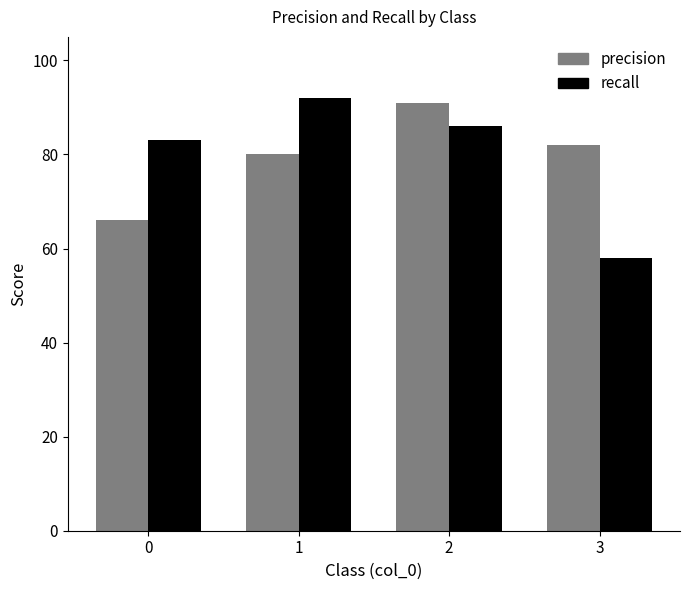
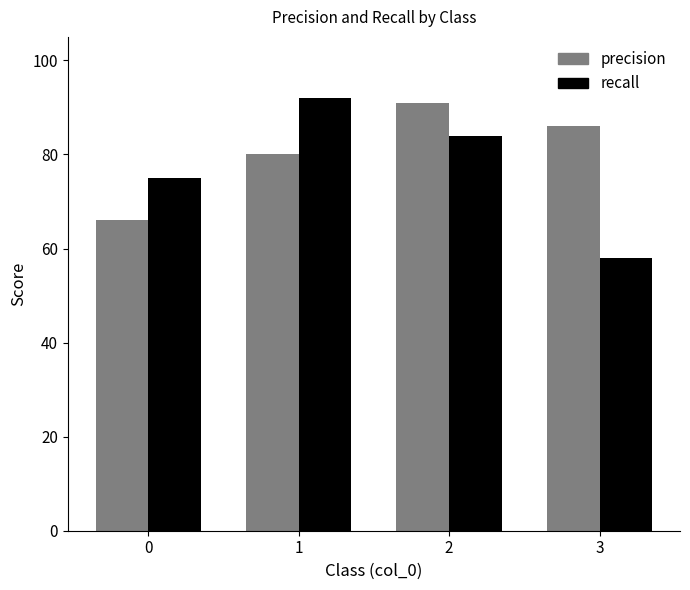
  {
    "precision": {
      "0": 66,
      "1": 80,
      "2": 91,
-     "3": 82
+     "3": 86
    },
    "recall": {
-     "0": 83,
+     "0": 75,
      "1": 92,
-     "2": 86,
+     "2": 84,
      "3": 58
    }
  }
